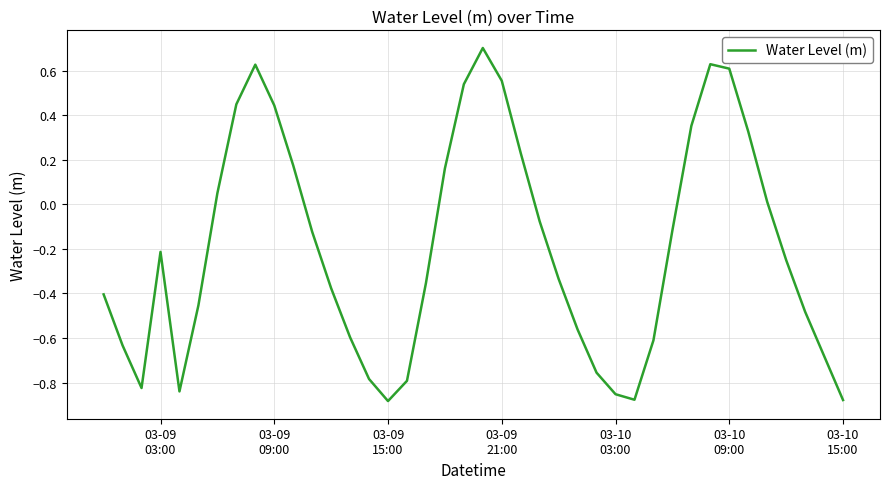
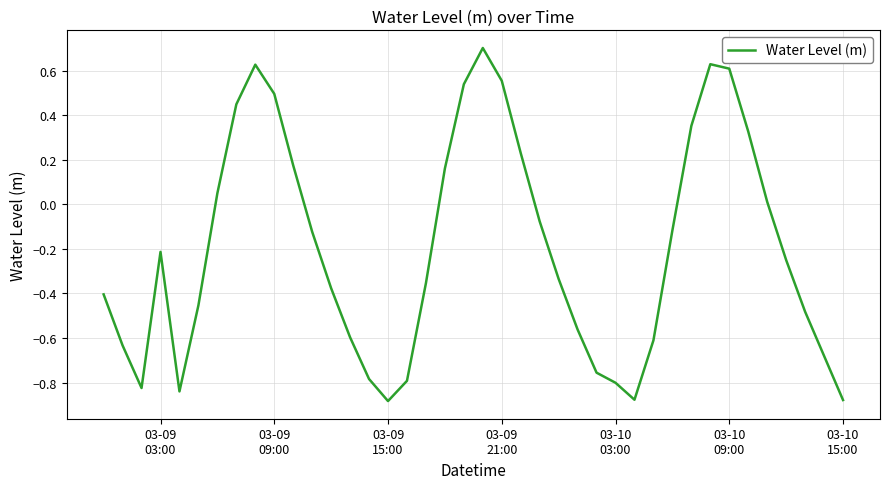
  {
    "03-09 03:00": -0.21,
-   "03-09 09:00": 0.44,
+   "03-09 09:00": 0.50,
    "03-09 15:00": -0.88,
    "03-09 21:00": 0.55,
-   "03-10 03:00": -0.85,
+   "03-10 03:00": -0.80,
    "03-10 09:00": 0.61,
    "03-10 15:00": -0.88
  }
